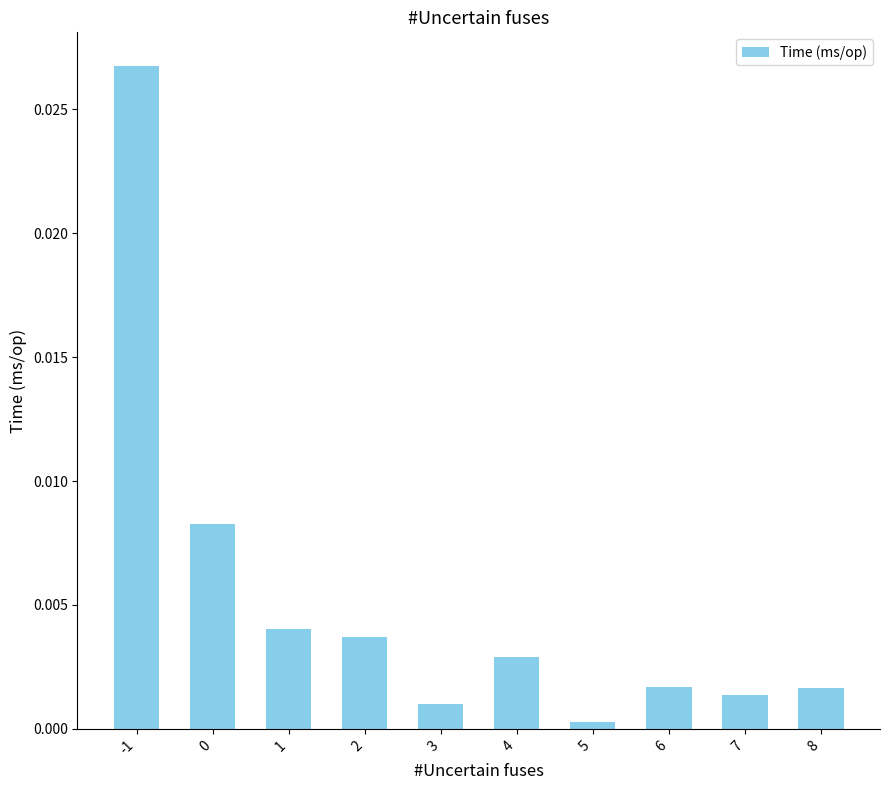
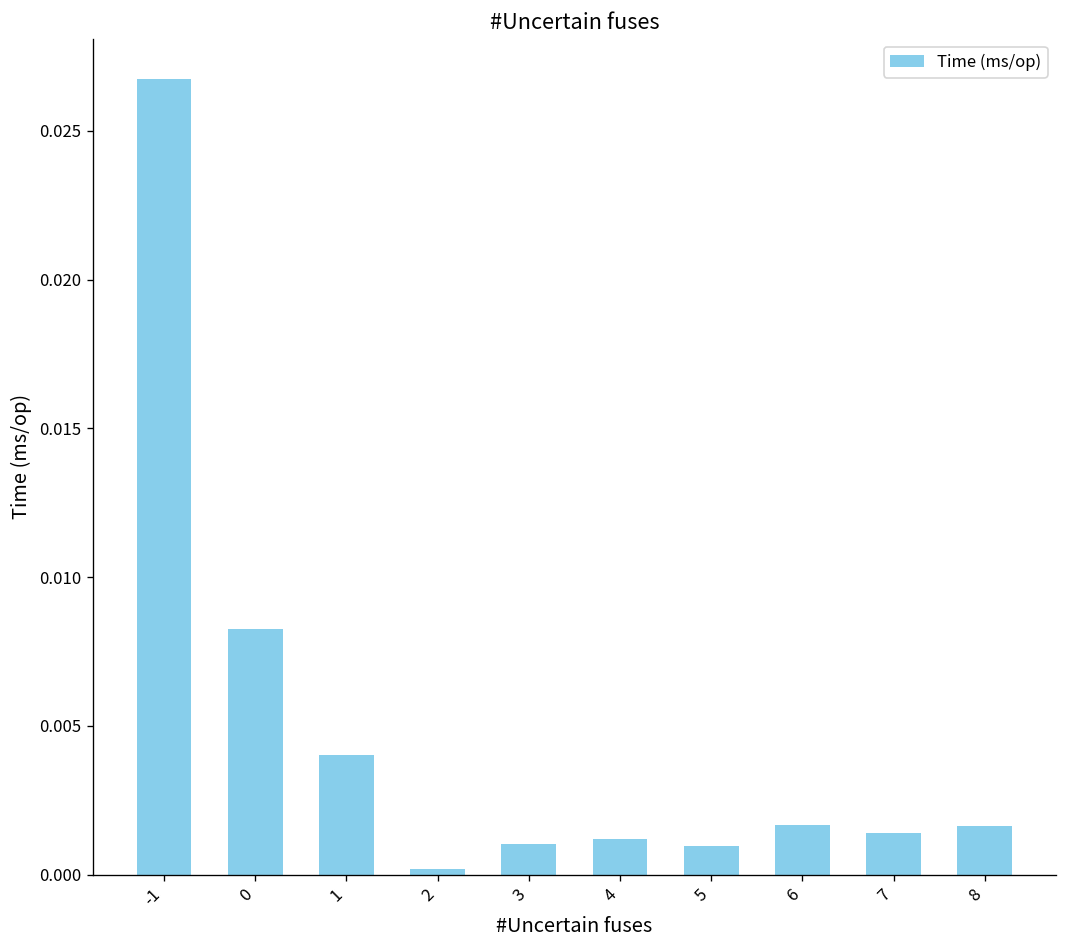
  {
    "-1": 0.0268,
    "0": 0.0082,
    "1": 0.0040,
-   "2": 0.0037,
+   "2": 0.0002,
    "3": 0.0010,
-   "4": 0.0029,
-   "5": 0.0003,
+   "4": 0.0012,
+   "5": 0.0010,
    "6": 0.0017,
    "7": 0.0014,
    "8": 0.0016
  }
